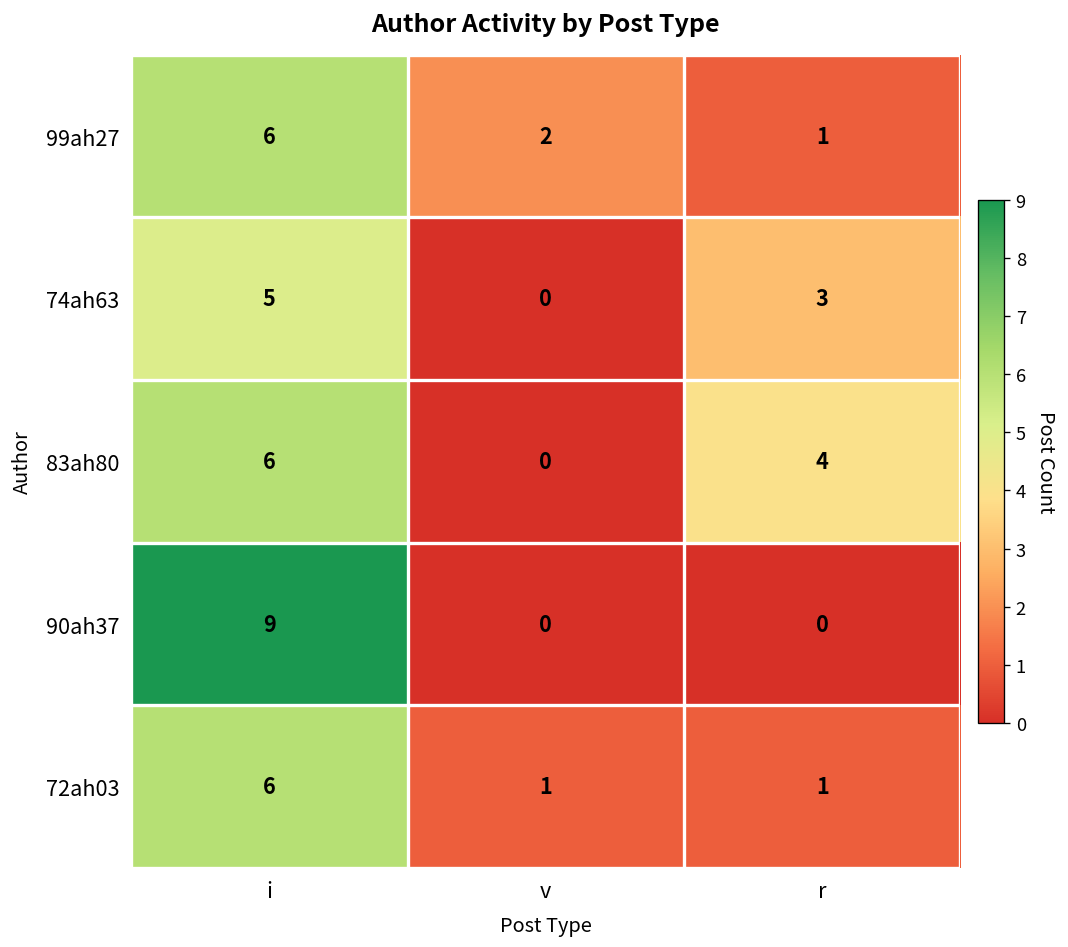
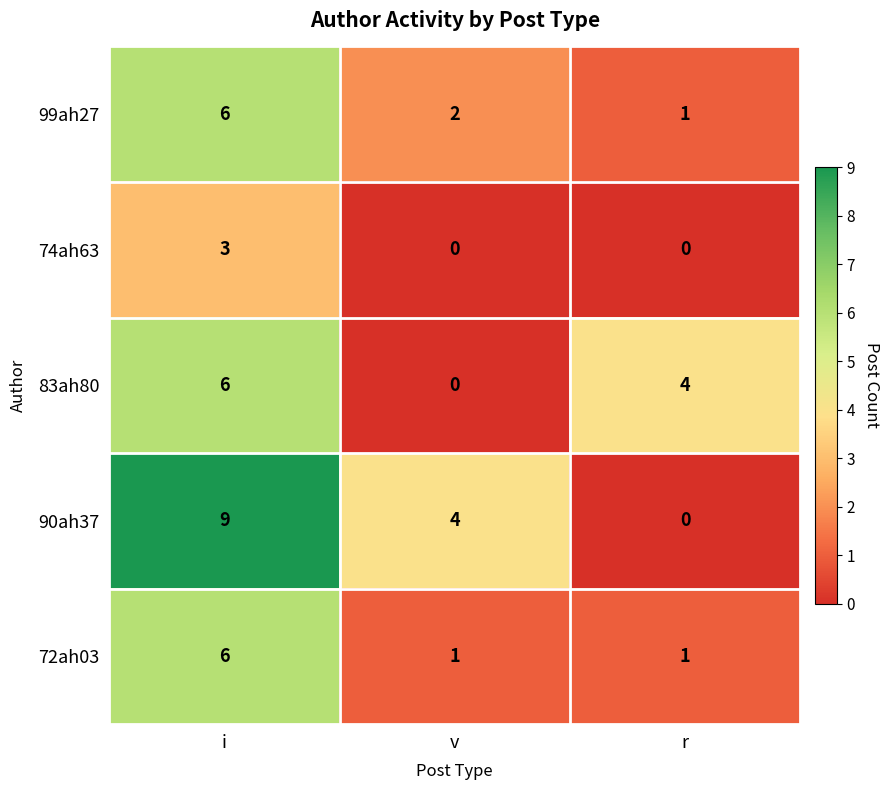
  {
    "99ah27": {
      "i": 6,
      "v": 2,
      "r": 1
    },
    "74ah63": {
-     "i": 5,
+     "i": 3,
      "v": 0,
-     "r": 3
+     "r": 0
    },
    "83ah80": {
      "i": 6,
      "v": 0,
      "r": 4
    },
    "90ah37": {
      "i": 9,
-     "v": 0,
+     "v": 4,
      "r": 0
    },
    "72ah03": {
      "i": 6,
      "v": 1,
      "r": 1
    }
  }
